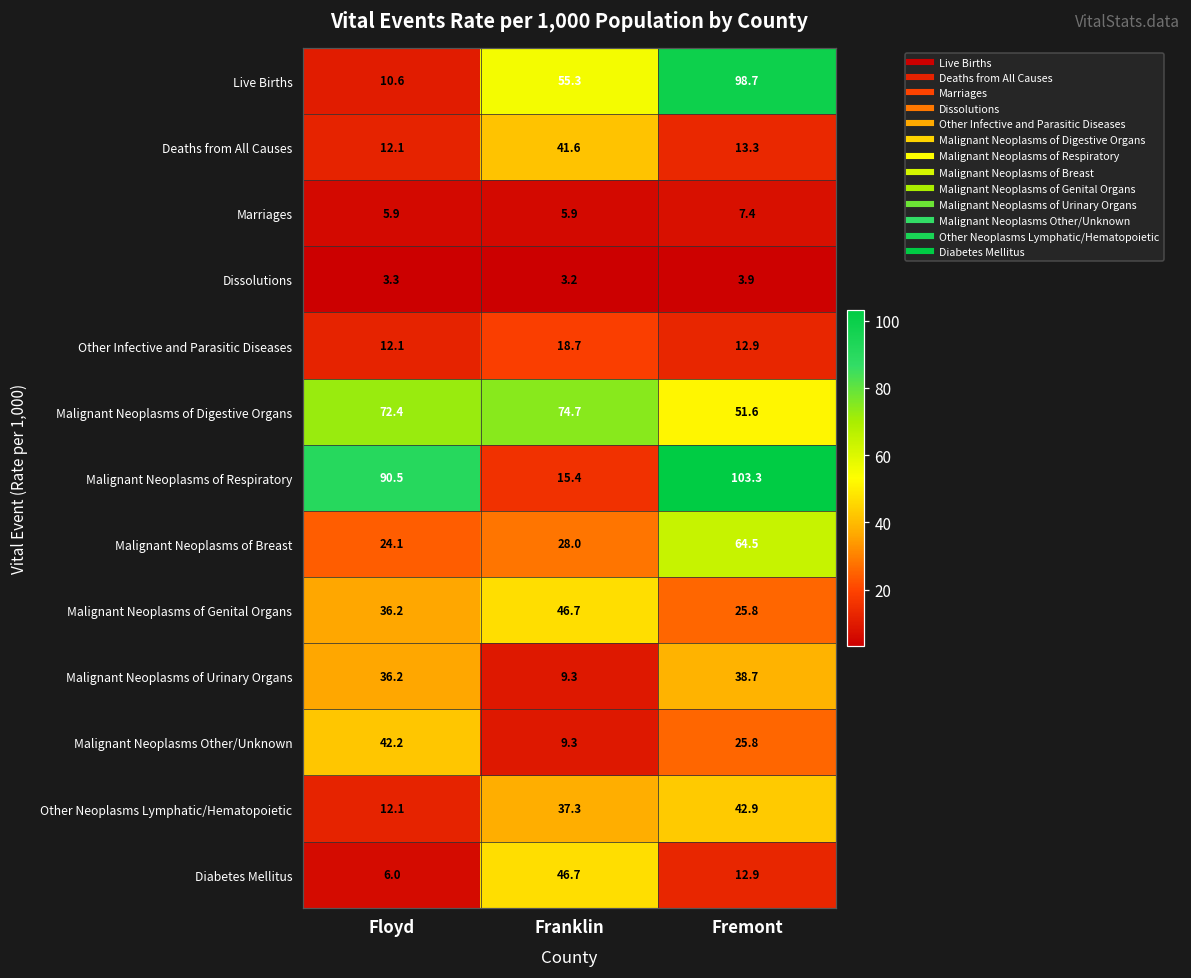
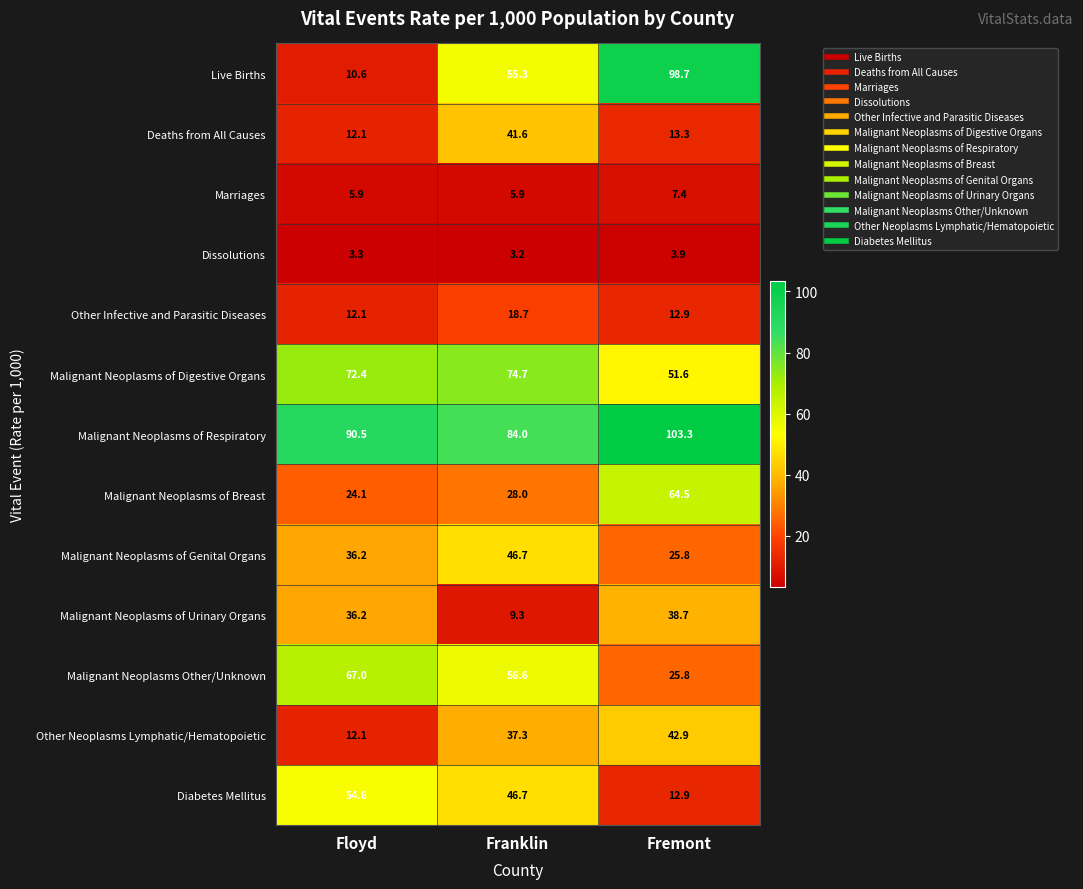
  {
    "Live Births": {
      "Floyd": 10.6,
      "Franklin": 55.3,
      "Fremont": 98.7
    },
    "Deaths from All Causes": {
      "Floyd": 12.1,
      "Franklin": 41.6,
      "Fremont": 13.3
    },
    "Marriages": {
      "Floyd": 5.9,
      "Franklin": 5.9,
      "Fremont": 7.4
    },
    "Dissolutions": {
      "Floyd": 3.3,
      "Franklin": 3.2,
      "Fremont": 3.9
    },
    "Other Infective and Parasitic Diseases": {
      "Floyd": 12.1,
      "Franklin": 18.7,
      "Fremont": 12.9
    },
    "Malignant Neoplasms of Digestive Organs": {
      "Floyd": 72.4,
      "Franklin": 74.7,
      "Fremont": 51.6
    },
    "Malignant Neoplasms of Respiratory": {
      "Floyd": 90.5,
-     "Franklin": 15.4,
+     "Franklin": 84.0,
      "Fremont": 103.3
    },
    "Malignant Neoplasms of Breast": {
      "Floyd": 24.1,
      "Franklin": 28.0,
      "Fremont": 64.5
    },
    "Malignant Neoplasms of Genital Organs": {
      "Floyd": 36.2,
      "Franklin": 46.7,
      "Fremont": 25.8
    },
    "Malignant Neoplasms of Urinary Organs": {
      "Floyd": 36.2,
      "Franklin": 9.3,
      "Fremont": 38.7
    },
    "Malignant Neoplasms Other/Unknown": {
-     "Floyd": 42.2,
-     "Franklin": 9.3,
+     "Floyd": 67.0,
+     "Franklin": 56.6,
      "Fremont": 25.8
    },
    "Other Neoplasms Lymphatic/Hematopoietic": {
      "Floyd": 12.1,
      "Franklin": 37.3,
      "Fremont": 42.9
    },
    "Diabetes Mellitus": {
-     "Floyd": 6.0,
+     "Floyd": 54.6,
      "Franklin": 46.7,
      "Fremont": 12.9
    }
  }
